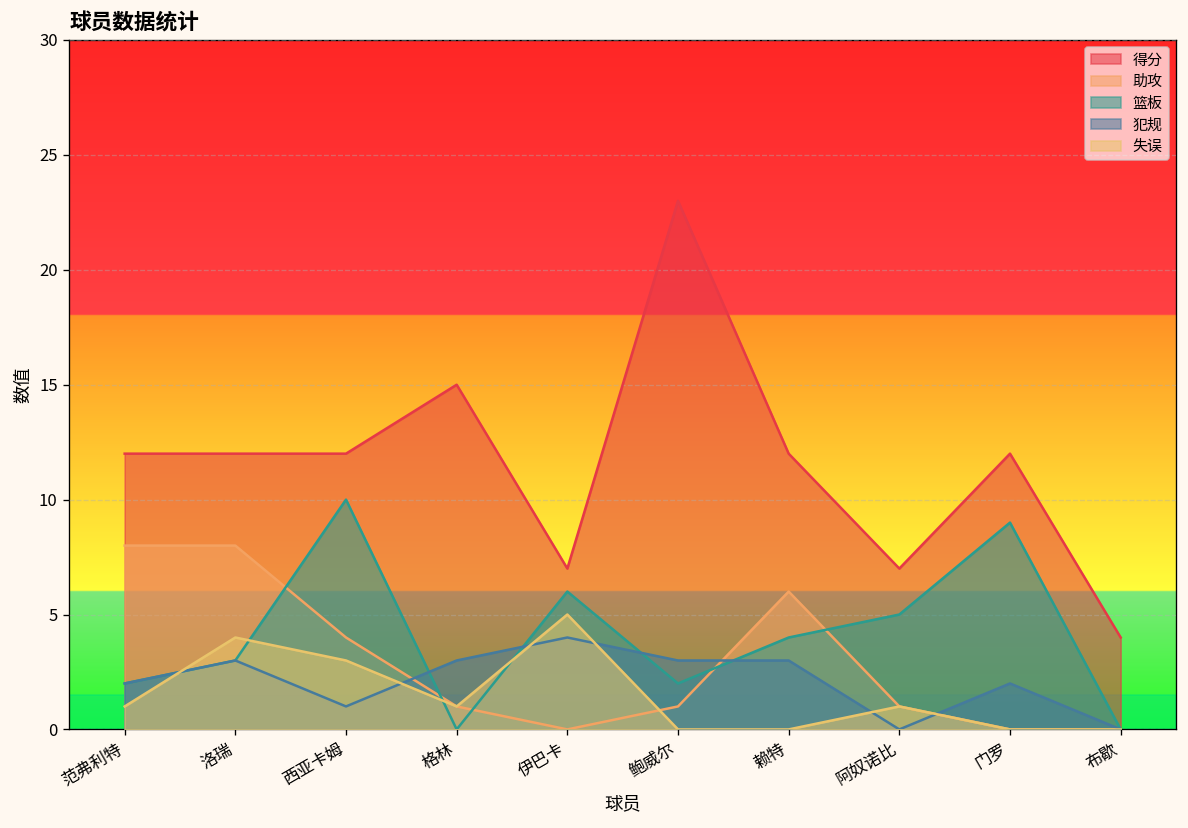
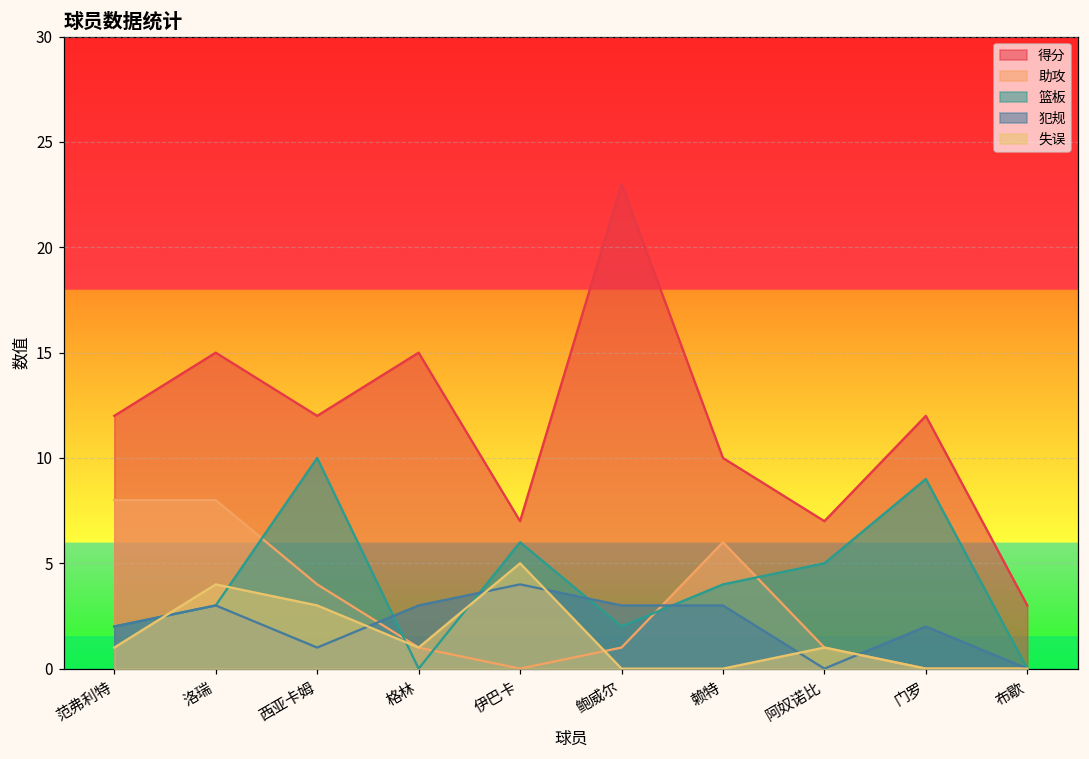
  {
    "得分": {
      "范弗利特": 12,
-     "洛瑞": 12,
+     "洛瑞": 15,
      "西亚卡姆": 12,
      "格林": 15,
      "伊巴卡": 7,
      "鲍威尔": 23,
-     "赖特": 12,
+     "赖特": 10,
      "阿奴诺比": 7,
      "门罗": 12,
-     "布歇": 4
+     "布歇": 3
    }
  }
